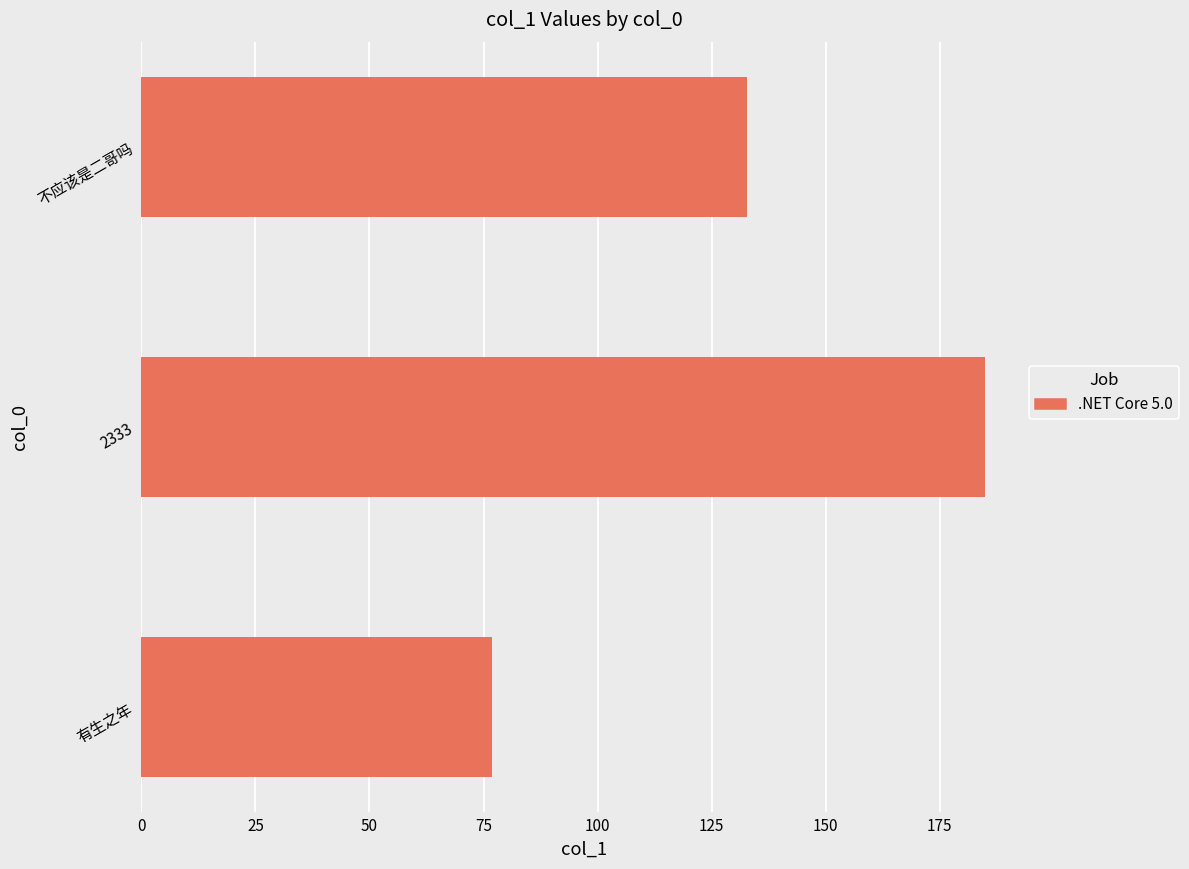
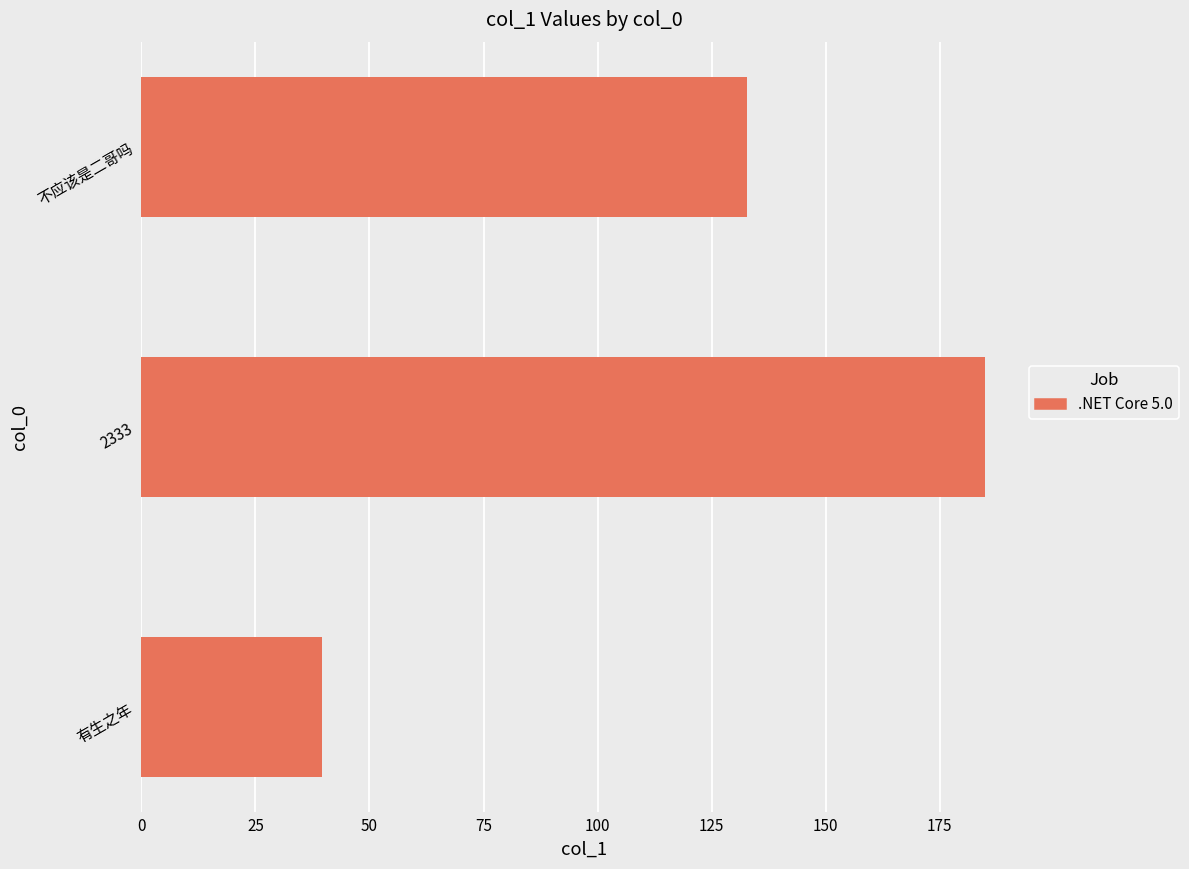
  {
    "不应该是二哥吗": 133,
    "2333": 185,
-   "有生之年": 77
+   "有生之年": 40
  }
